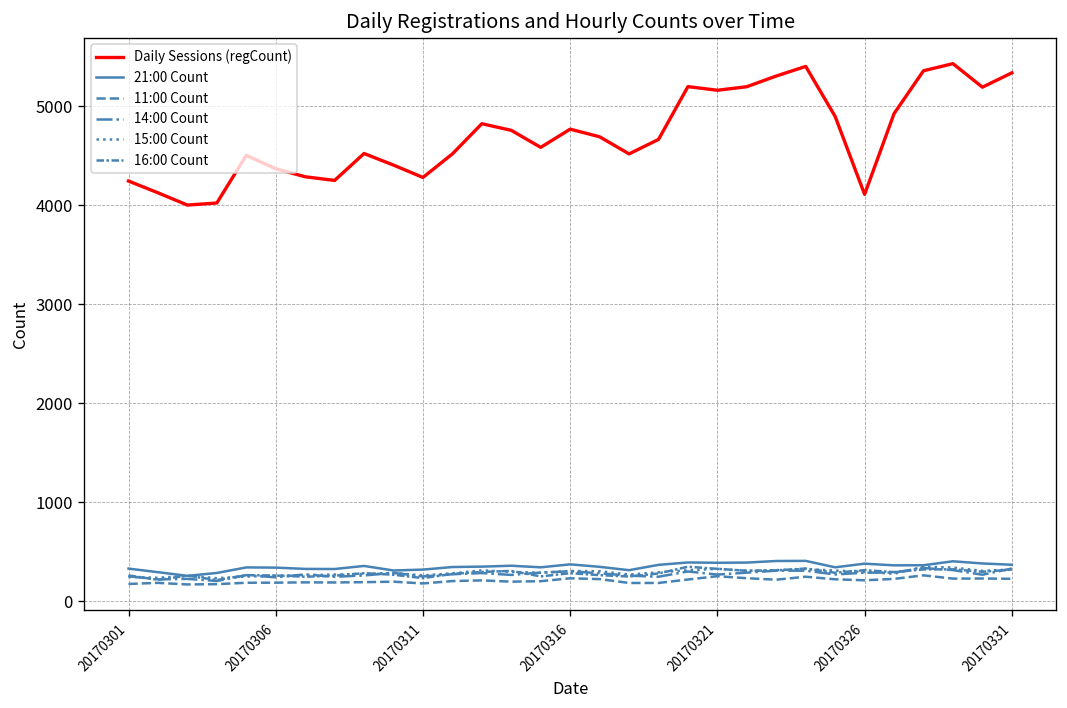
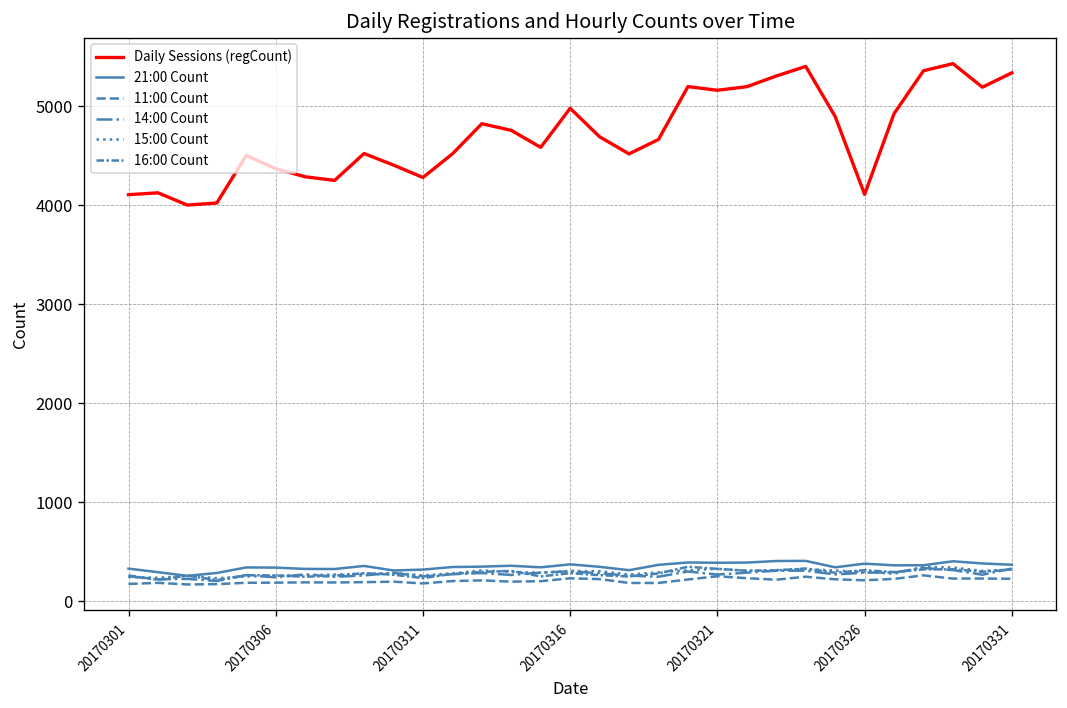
  {
    "Daily Sessions (regCount)": {
-     "20170301": 4200,
+     "20170301": 4100,
      "20170306": 4400,
      "20170311": 4300,
-     "20170316": 4800,
+     "20170316": 5000,
      "20170321": 5200,
      "20170326": 4100,
      "20170331": 5300
    }
  }
